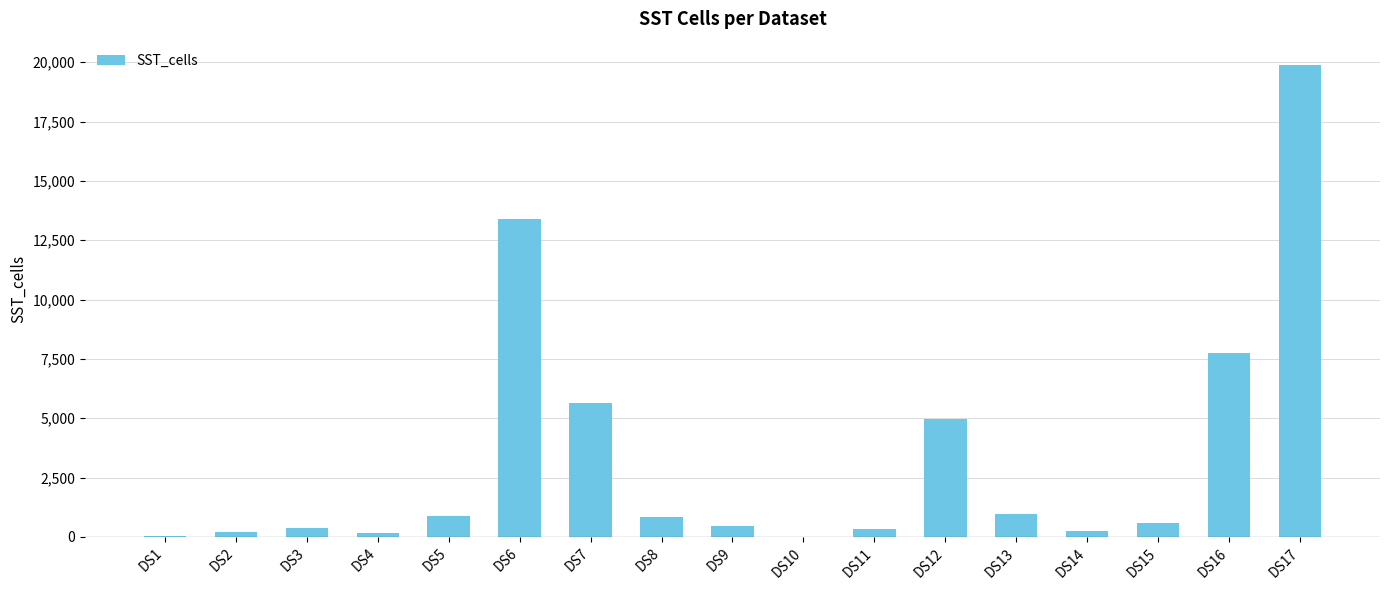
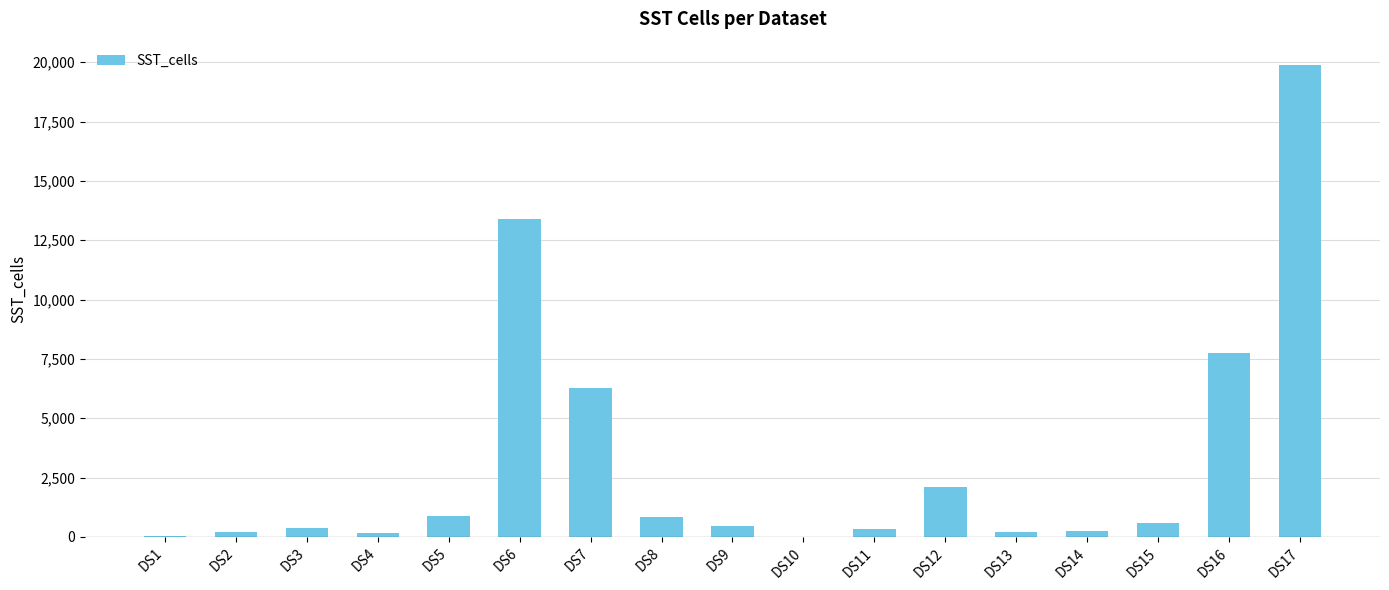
  {
    "DS2": "200",
    "DS3": "400",
    "DS4": "100",
    "DS5": "900",
    "DS6": "13,400",
-   "DS7": "5,600",
+   "DS7": "6,300",
    "DS8": "800",
    "DS9": "500",
    "DS10": "0",
    "DS11": "300",
-   "DS12": "5,000",
-   "DS13": "1,000",
+   "DS12": "2,100",
+   "DS13": "200",
    "DS14": "200",
    "DS15": "600",
    "DS16": "7,800",
    "DS17": "19,900"
  }
